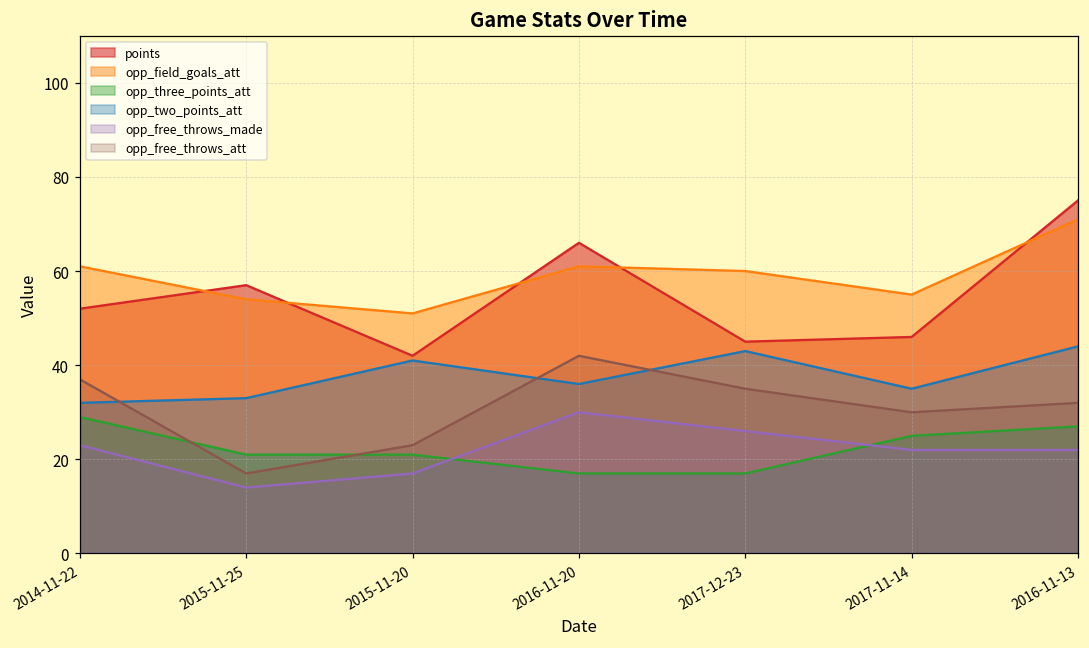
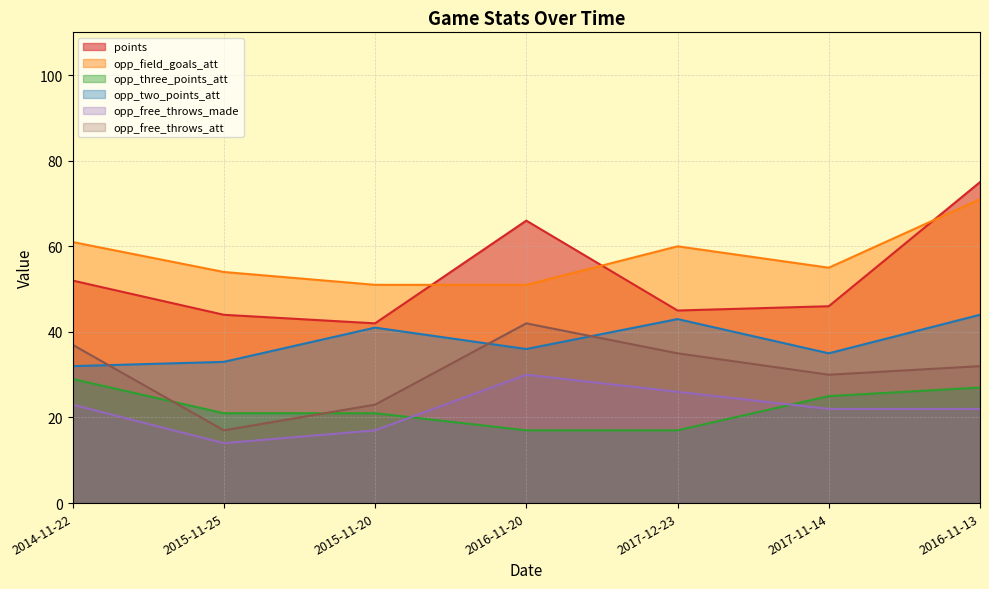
  {
    "points": {
      "2014-11-22": 52,
-     "2015-11-25": 57,
+     "2015-11-25": 44,
      "2015-11-20": 42,
      "2016-11-20": 66,
      "2017-12-23": 45,
      "2017-11-14": 46,
      "2016-11-13": 75
    },
    "opp_field_goals_att": {
      "2014-11-22": 61,
      "2015-11-25": 54,
      "2015-11-20": 51,
-     "2016-11-20": 61,
+     "2016-11-20": 51,
      "2017-12-23": 60,
      "2017-11-14": 55,
      "2016-11-13": 71
    },
    "opp_three_points_att": {
      "2014-11-22": 29,
      "2015-11-25": 21,
      "2015-11-20": 21,
      "2016-11-20": 17,
      "2017-12-23": 17,
      "2017-11-14": 25,
      "2016-11-13": 27
    },
    "opp_two_points_att": {
      "2014-11-22": 32,
      "2015-11-25": 33,
      "2015-11-20": 41,
      "2016-11-20": 36,
      "2017-12-23": 43,
      "2017-11-14": 35,
      "2016-11-13": 44
    }
  }
